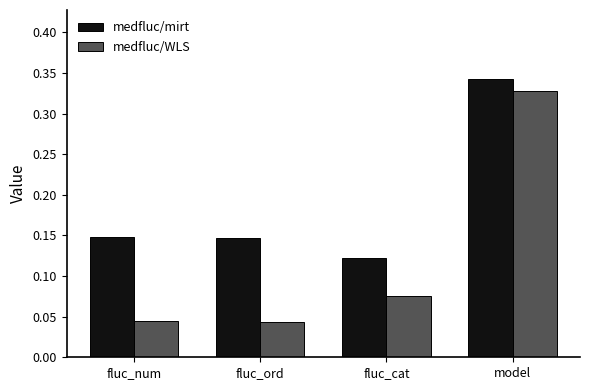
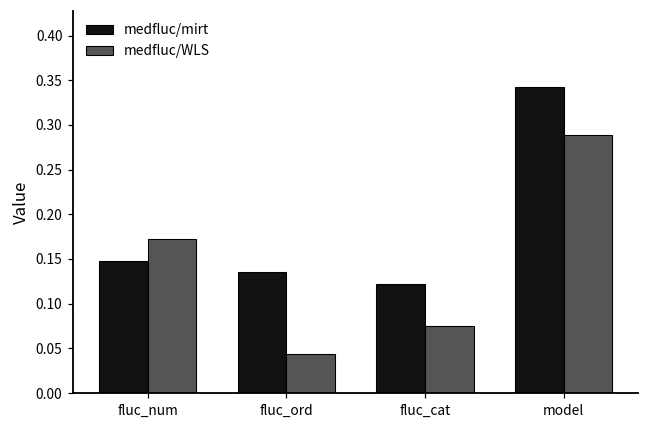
  {
    "medfluc/mirt": {
      "fluc_num": 0.15,
-     "fluc_ord": 0.15,
+     "fluc_ord": 0.14,
      "fluc_cat": 0.12,
      "model": 0.34
    },
    "medfluc/WLS": {
-     "fluc_num": 0.04,
+     "fluc_num": 0.17,
      "fluc_ord": 0.04,
      "fluc_cat": 0.07,
-     "model": 0.33
+     "model": 0.29
    }
  }
